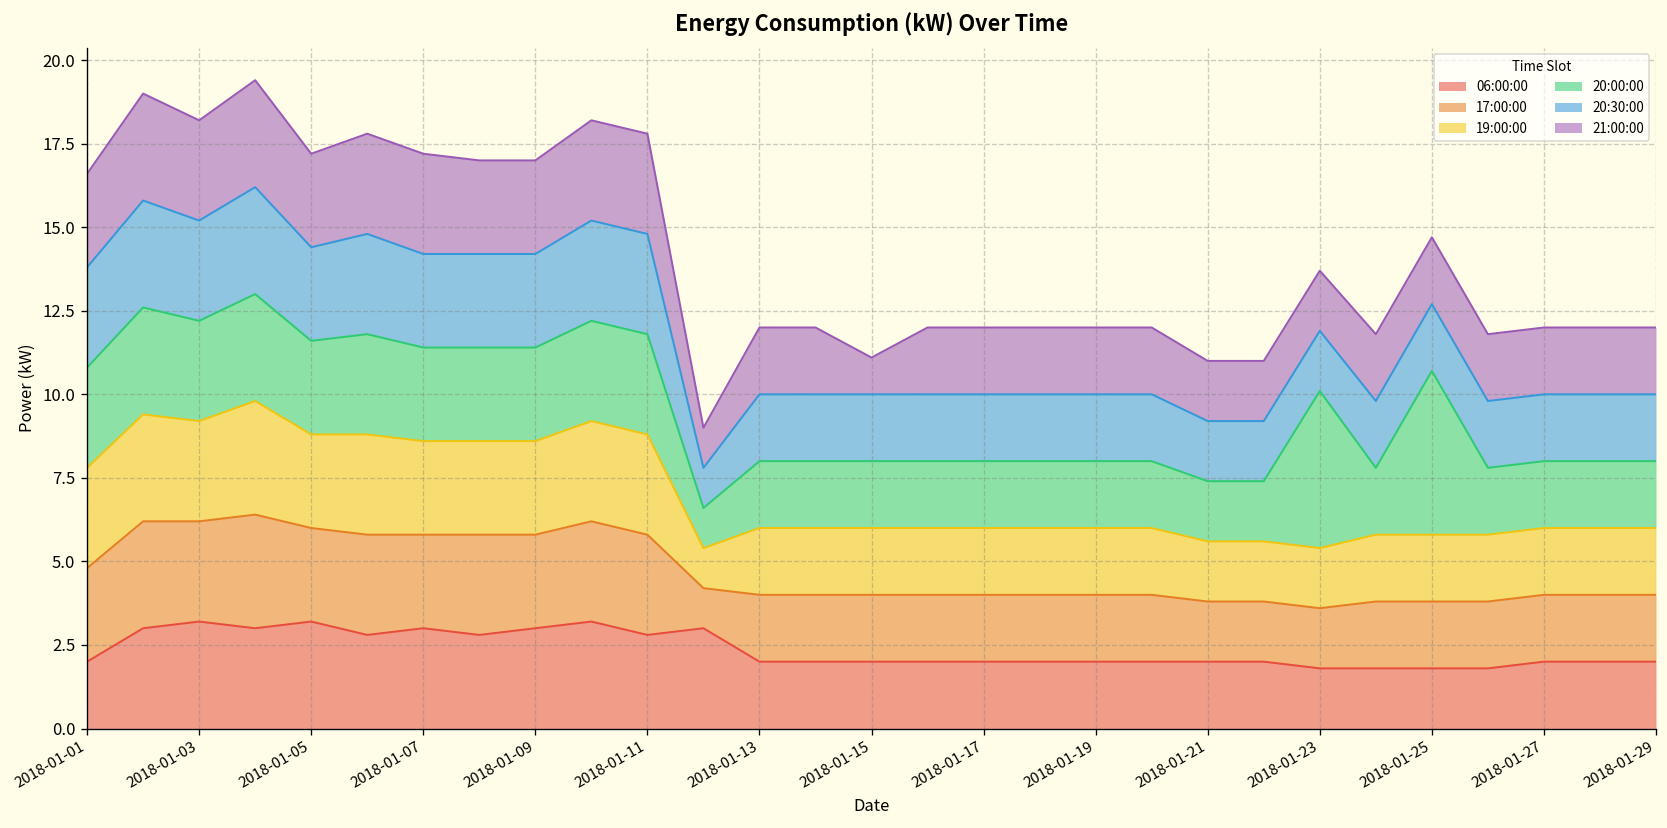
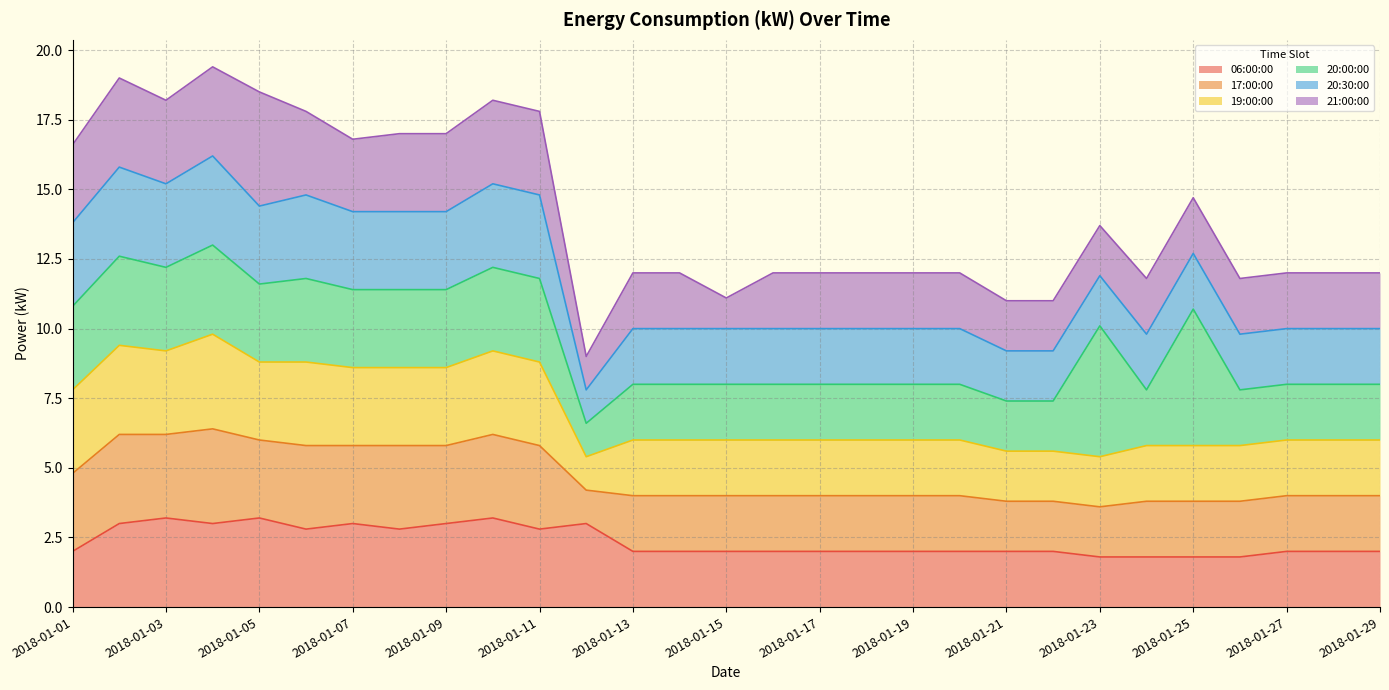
  {
    "19:00:00": {
      "2018-01-01": 3.0,
      "2018-01-03": 3.0,
      "2018-01-05": 2.8,
      "2018-01-07": 2.8,
      "2018-01-09": 2.8,
      "2018-01-11": 3.0,
      "2018-01-13": 2.0,
      "2018-01-15": 2.0,
      "2018-01-17": 2.0,
      "2018-01-19": 2.0,
      "2018-01-21": 1.8,
      "2018-01-23": 1.8,
      "2018-01-25": 2.0,
      "2018-01-27": 2.0,
      "2018-01-29": 2.0
    },
    "20:00:00": {
      "2018-01-01": 3.0,
      "2018-01-03": 3.0,
      "2018-01-05": 2.8,
      "2018-01-07": 2.8,
      "2018-01-09": 2.8,
      "2018-01-11": 3.0,
      "2018-01-13": 2.0,
      "2018-01-15": 2.0,
      "2018-01-17": 2.0,
      "2018-01-19": 2.0,
      "2018-01-21": 1.8,
      "2018-01-23": 4.7,
      "2018-01-25": 4.9,
      "2018-01-27": 2.0,
      "2018-01-29": 2.0
    },
    "20:30:00": {
      "2018-01-01": 3.0,
      "2018-01-03": 3.0,
      "2018-01-05": 2.8,
      "2018-01-07": 2.8,
      "2018-01-09": 2.8,
      "2018-01-11": 3.0,
      "2018-01-13": 2.0,
      "2018-01-15": 2.0,
      "2018-01-17": 2.0,
      "2018-01-19": 2.0,
      "2018-01-21": 1.8,
      "2018-01-23": 1.8,
      "2018-01-25": 2.0,
      "2018-01-27": 2.0,
      "2018-01-29": 2.0
    },
    "21:00:00": {
      "2018-01-01": 2.8,
      "2018-01-03": 3.0,
-     "2018-01-05": 2.8,
-     "2018-01-07": 3.0,
+     "2018-01-05": 4.1,
+     "2018-01-07": 2.6,
      "2018-01-09": 2.8,
      "2018-01-11": 3.0,
      "2018-01-13": 2.0,
      "2018-01-15": 1.1,
      "2018-01-17": 2.0,
      "2018-01-19": 2.0,
      "2018-01-21": 1.8,
      "2018-01-23": 1.8,
      "2018-01-25": 2.0,
      "2018-01-27": 2.0,
      "2018-01-29": 2.0
    }
  }
